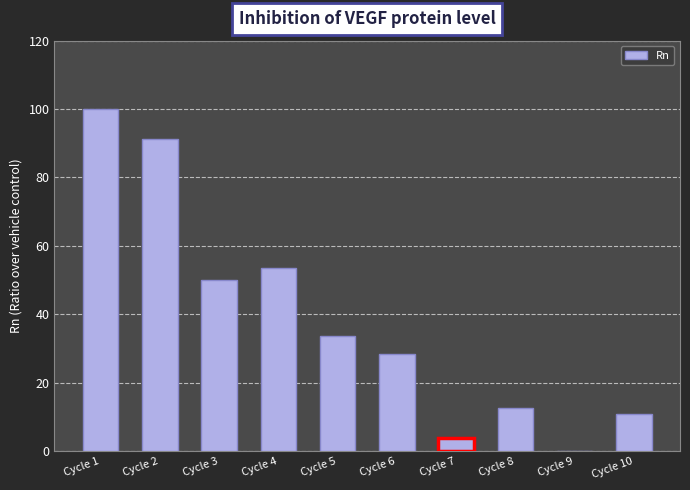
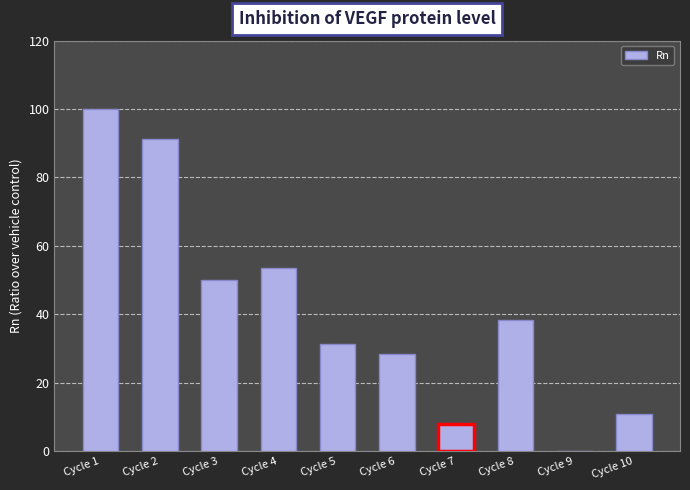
  {
    "Cycle 1": 100,
    "Cycle 2": 91,
    "Cycle 3": 50,
    "Cycle 4": 54,
-   "Cycle 5": 34,
+   "Cycle 5": 31,
    "Cycle 6": 28,
-   "Cycle 7": 4,
-   "Cycle 8": 12,
+   "Cycle 7": 8,
+   "Cycle 8": 38,
    "Cycle 9": 0,
    "Cycle 10": 11
  }
